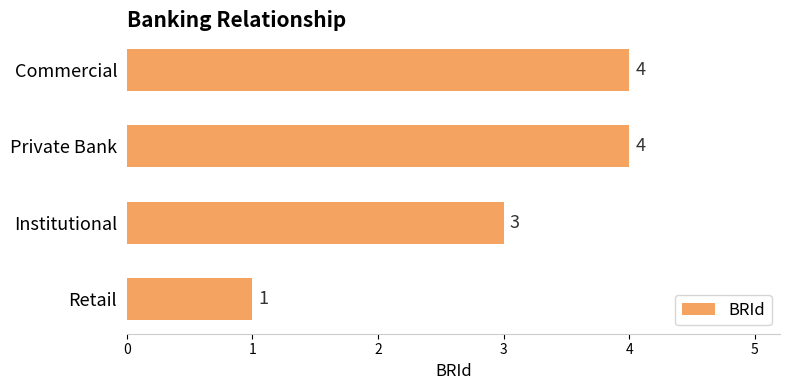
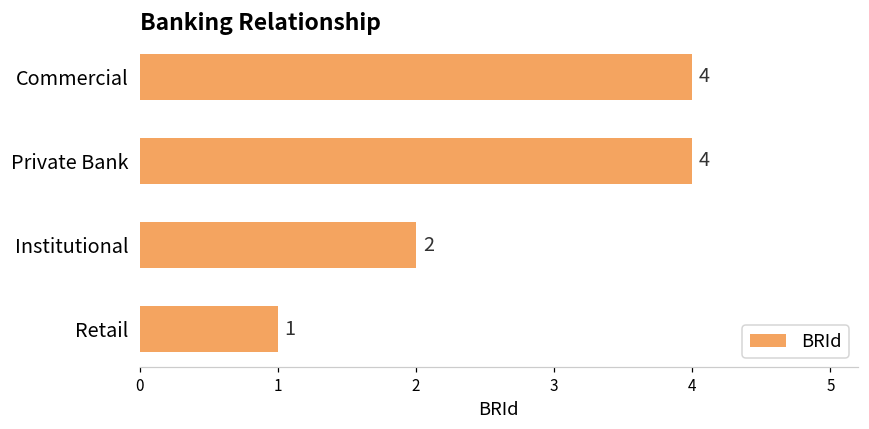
  {
    "Commercial": 4,
    "Private Bank": 4,
-   "Institutional": 3,
+   "Institutional": 2,
    "Retail": 1
  }
